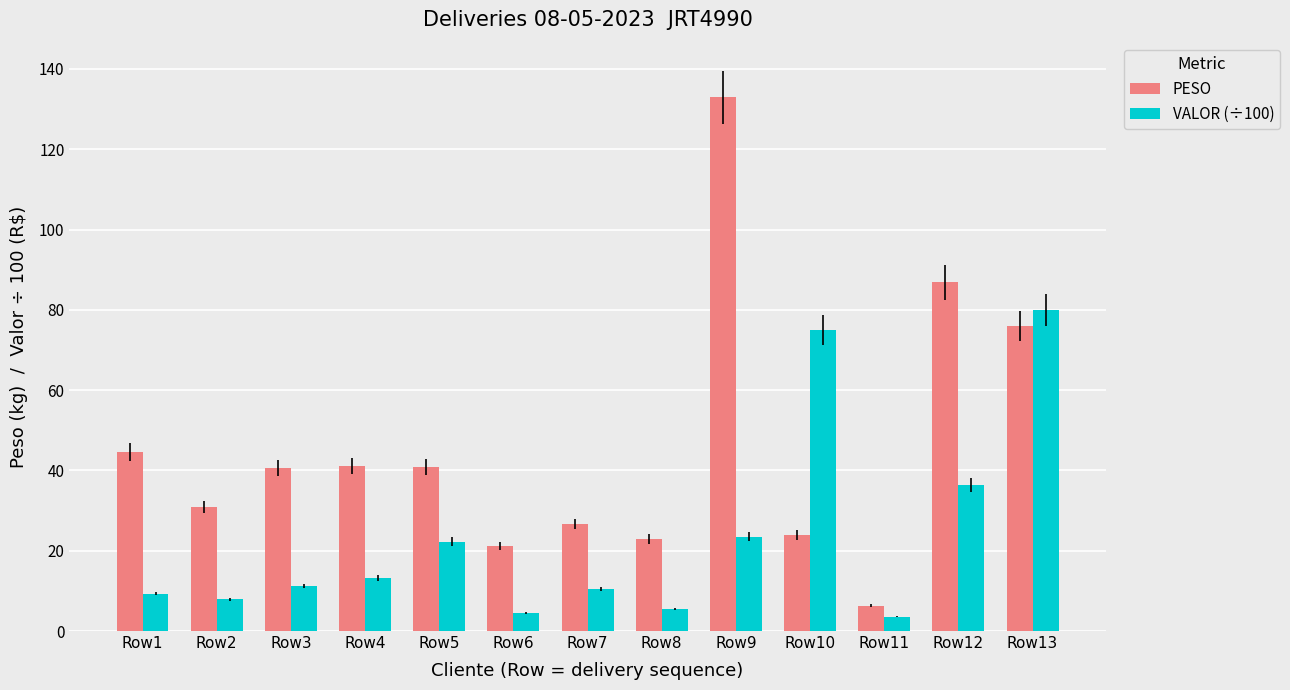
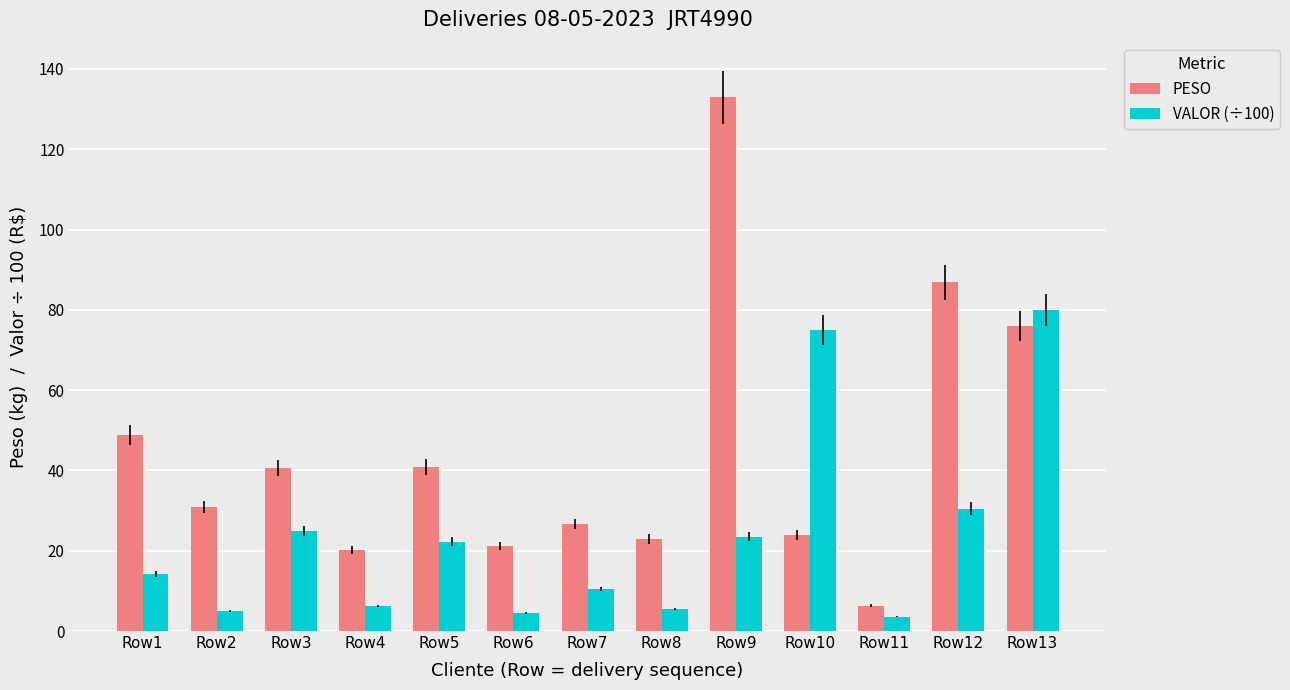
  {
    "PESO": {
-     "Row1": 45,
+     "Row1": 49,
      "Row2": 31,
      "Row3": 41,
-     "Row4": 41,
+     "Row4": 20,
      "Row5": 41,
      "Row6": 21,
      "Row7": 27,
      "Row8": 23,
      "Row9": 133,
      "Row10": 24,
      "Row11": 6,
      "Row12": 87,
      "Row13": 76
    },
    "VALOR (÷100)": {
-     "Row1": 9,
-     "Row2": 8,
-     "Row3": 11,
-     "Row4": 13,
+     "Row1": 14,
+     "Row2": 5,
+     "Row3": 25,
+     "Row4": 6,
      "Row5": 22,
      "Row6": 5,
      "Row7": 11,
      "Row8": 6,
      "Row9": 23,
      "Row10": 75,
      "Row11": 4,
-     "Row12": 36,
+     "Row12": 31,
      "Row13": 80
    }
  }
